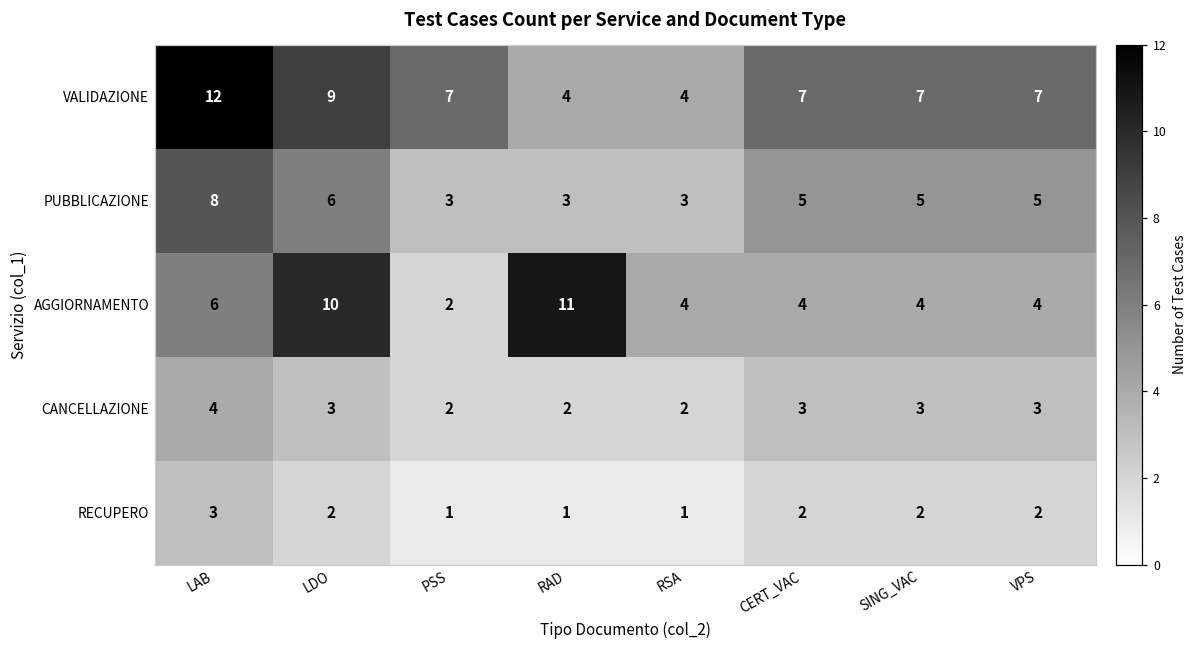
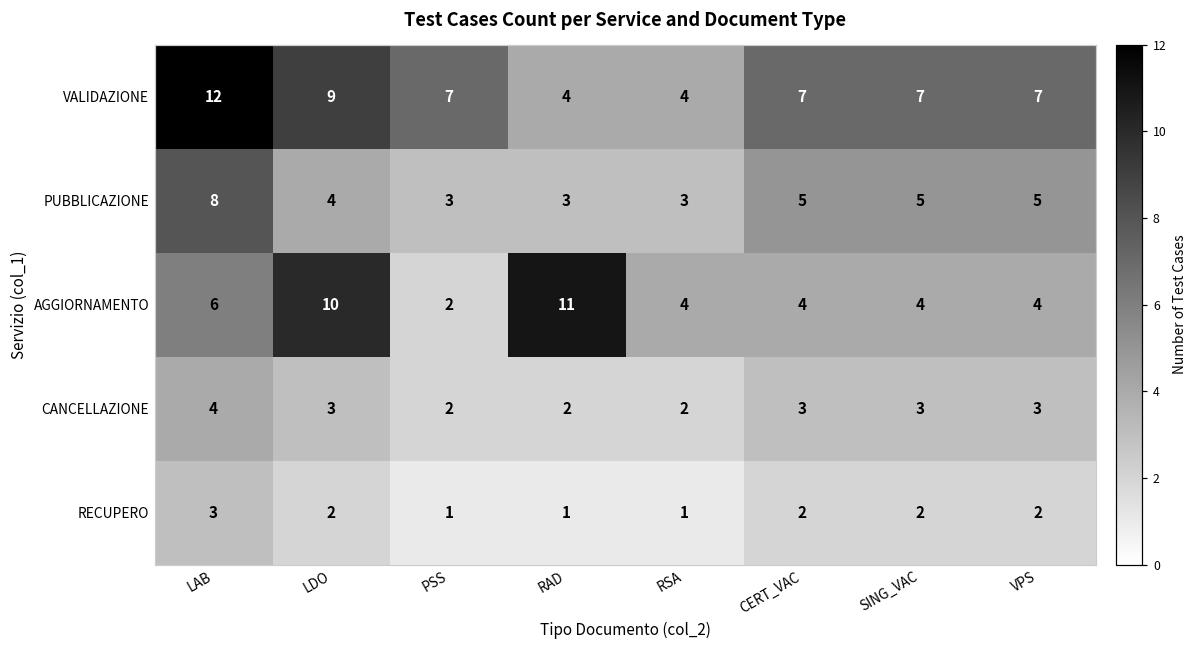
  {
    "VALIDAZIONE": {
      "LAB": 12,
      "LDO": 9,
      "PSS": 7,
      "RAD": 4,
      "RSA": 4,
      "CERT_VAC": 7,
      "SING_VAC": 7,
      "VPS": 7
    },
    "PUBBLICAZIONE": {
      "LAB": 8,
-     "LDO": 6,
+     "LDO": 4,
      "PSS": 3,
      "RAD": 3,
      "RSA": 3,
      "CERT_VAC": 5,
      "SING_VAC": 5,
      "VPS": 5
    },
    "AGGIORNAMENTO": {
      "LAB": 6,
      "LDO": 10,
      "PSS": 2,
      "RAD": 11,
      "RSA": 4,
      "CERT_VAC": 4,
      "SING_VAC": 4,
      "VPS": 4
    },
    "CANCELLAZIONE": {
      "LAB": 4,
      "LDO": 3,
      "PSS": 2,
      "RAD": 2,
      "RSA": 2,
      "CERT_VAC": 3,
      "SING_VAC": 3,
      "VPS": 3
    },
    "RECUPERO": {
      "LAB": 3,
      "LDO": 2,
      "PSS": 1,
      "RAD": 1,
      "RSA": 1,
      "CERT_VAC": 2,
      "SING_VAC": 2,
      "VPS": 2
    }
  }
